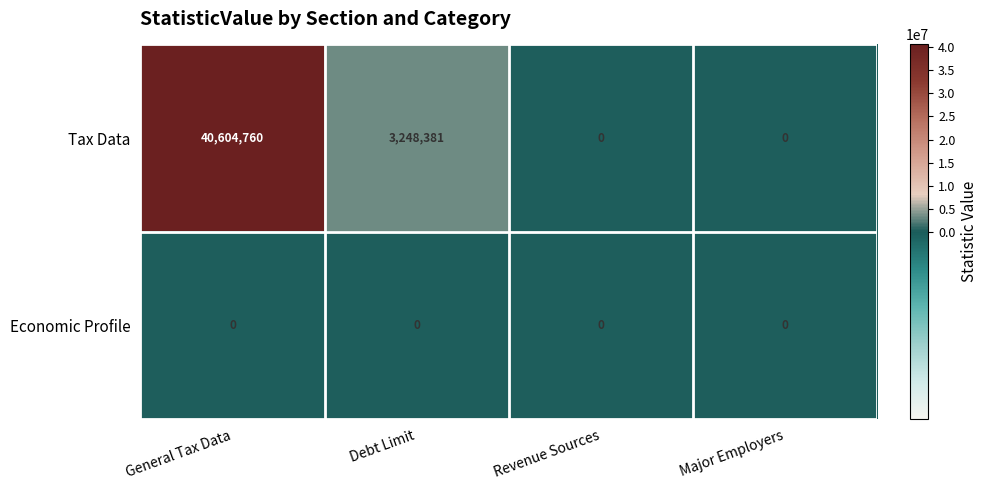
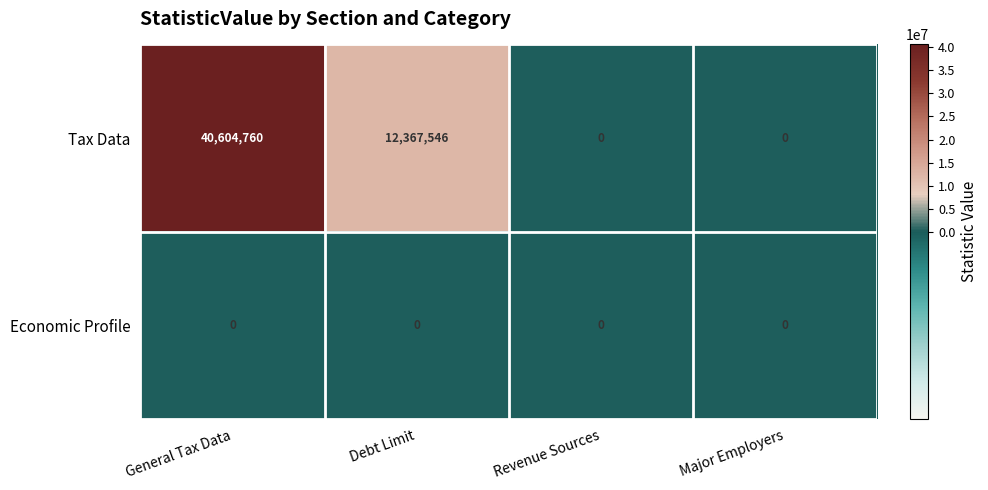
  {
    "Tax Data": {
      "General Tax Data": "40,604,760",
-     "Debt Limit": "3,248,381"
+     "Debt Limit": "12,367,546"
    }
  }
